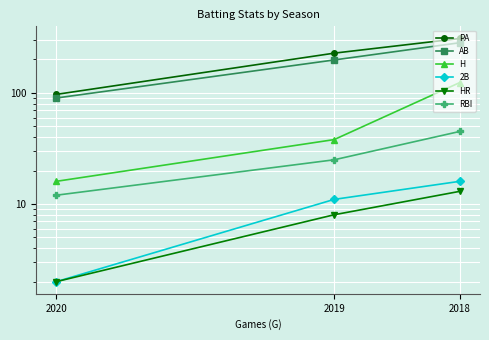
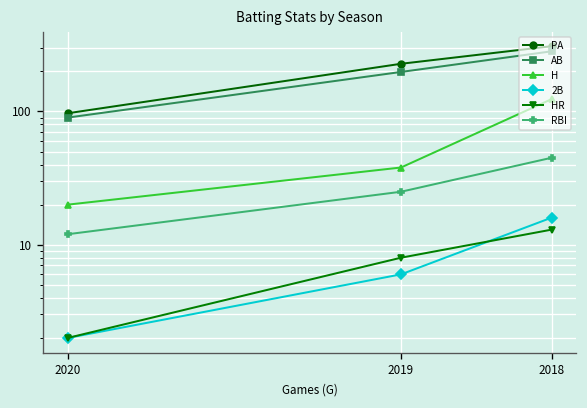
  {
    "H": {
-     "2020": 16,
+     "2020": 20,
      "2019": 38
    },
    "2B": {
-     "2019": 11,
+     "2019": 6,
      "2018": 16
    }
  }
